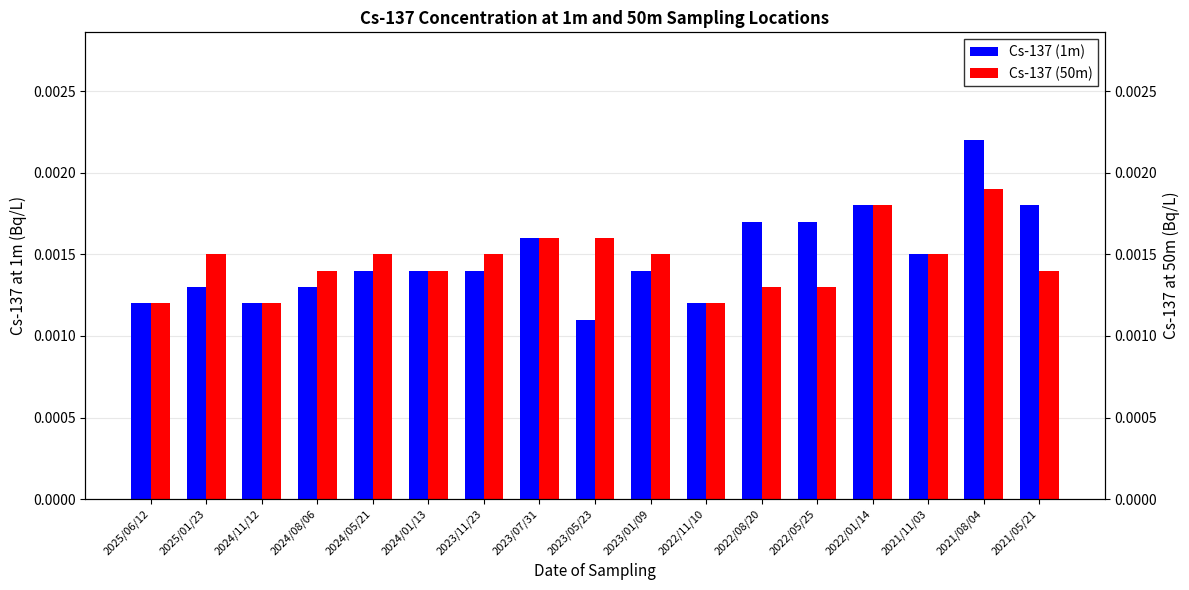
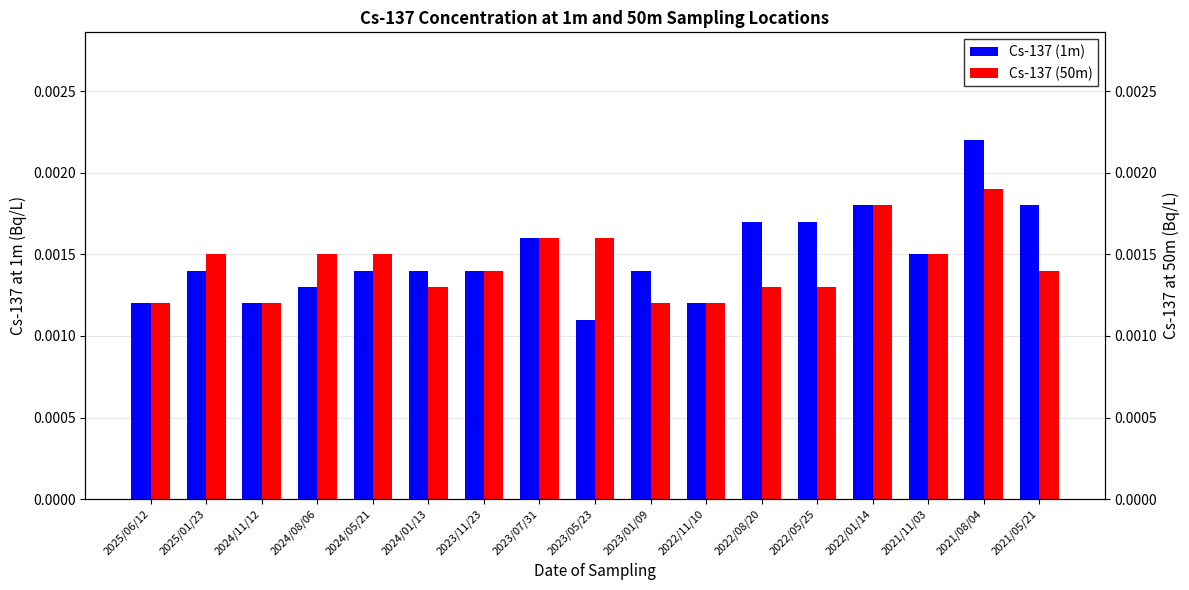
  {
    "Cs-137 (1m)": {
      "2025/06/12": 0.0012,
-     "2025/01/23": 0.0013,
+     "2025/01/23": 0.0014,
      "2024/11/12": 0.0012,
      "2024/08/06": 0.0013,
      "2024/05/21": 0.0014,
      "2024/01/13": 0.0014,
      "2023/11/23": 0.0014,
      "2023/07/31": 0.0016,
      "2023/05/23": 0.0011,
      "2023/01/09": 0.0014,
      "2022/11/10": 0.0012,
      "2022/08/20": 0.0017,
      "2022/05/25": 0.0017,
      "2022/01/14": 0.0018,
      "2021/11/03": 0.0015,
      "2021/08/04": 0.0022,
      "2021/05/21": 0.0018
    },
    "Cs-137 (50m)": {
      "2025/06/12": 0.0012,
      "2025/01/23": 0.0015,
      "2024/11/12": 0.0012,
-     "2024/08/06": 0.0014,
+     "2024/08/06": 0.0015,
      "2024/05/21": 0.0015,
-     "2024/01/13": 0.0014,
-     "2023/11/23": 0.0015,
+     "2024/01/13": 0.0013,
+     "2023/11/23": 0.0014,
      "2023/07/31": 0.0016,
      "2023/05/23": 0.0016,
-     "2023/01/09": 0.0015,
+     "2023/01/09": 0.0012,
      "2022/11/10": 0.0012,
      "2022/08/20": 0.0013,
      "2022/05/25": 0.0013,
      "2022/01/14": 0.0018,
      "2021/11/03": 0.0015,
      "2021/08/04": 0.0019,
      "2021/05/21": 0.0014
    }
  }
